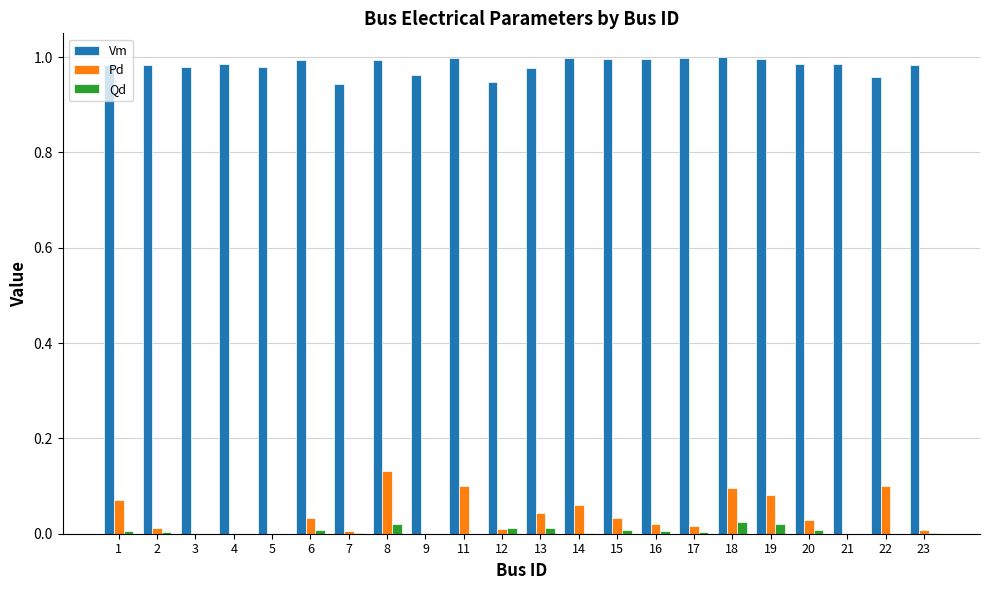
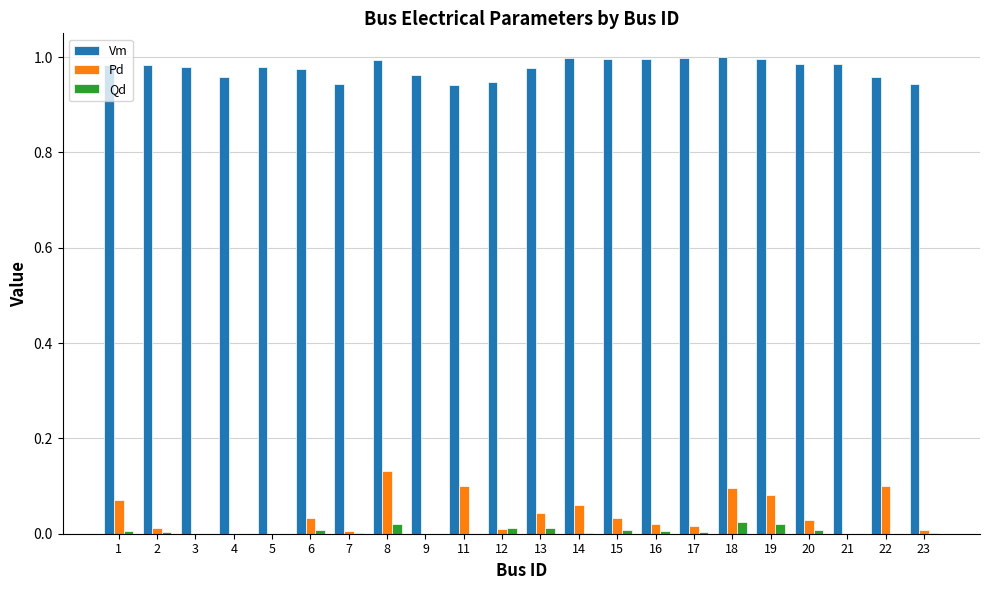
  {
    "Vm": {
      "2": 0.98,
      "3": 0.98,
-     "4": 0.99,
+     "4": 0.96,
      "5": 0.98,
-     "6": 0.99,
+     "6": 0.97,
      "7": 0.94,
      "8": 0.99,
      "9": 0.96,
-     "11": 1.00,
+     "11": 0.94,
      "12": 0.95,
      "13": 0.98,
      "14": 1.00,
      "15": 1.00,
      "16": 1.00,
      "17": 1.00,
      "18": 1.00,
      "19": 1.00,
      "20": 0.99,
      "21": 0.99,
      "22": 0.96,
-     "23": 0.98
+     "23": 0.94
    },
    "Pd": {
      "1": 0.07,
      "2": 0.01,
      "3": 0.00,
      "4": 0.00,
      "5": 0.00,
      "6": 0.03,
      "8": 0.13,
      "9": 0.00,
      "11": 0.10,
      "12": 0.01,
      "13": 0.04,
      "14": 0.06,
      "15": 0.03,
      "16": 0.02,
      "17": 0.02,
      "18": 0.10,
      "19": 0.08,
      "20": 0.03,
      "21": 0.00,
      "22": 0.10,
      "23": 0.01
    },
    "Qd": {
      "1": 0.01,
      "3": 0.00,
      "4": 0.00,
      "5": 0.00,
      "6": 0.01,
      "8": 0.02,
      "9": 0.00,
      "11": 0.00,
      "12": 0.01,
      "13": 0.01,
      "15": 0.01,
      "16": 0.01,
      "18": 0.02,
      "19": 0.02,
      "20": 0.01,
      "21": 0.00,
      "22": 0.00
    }
  }
